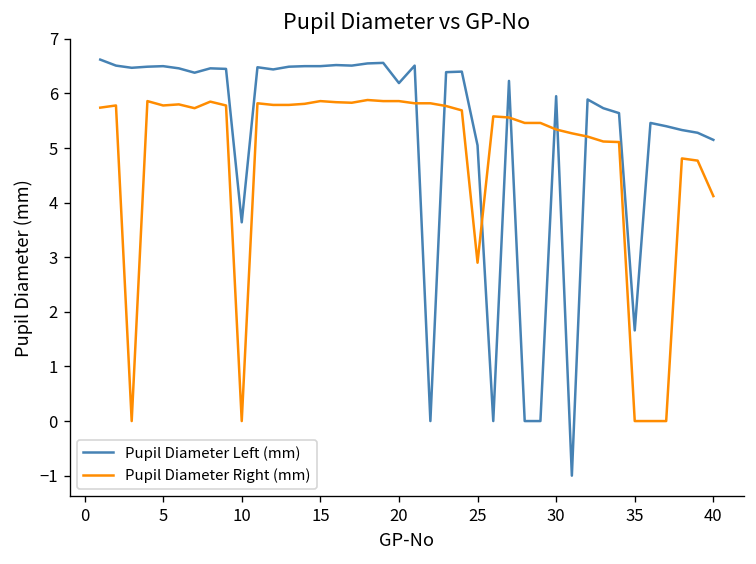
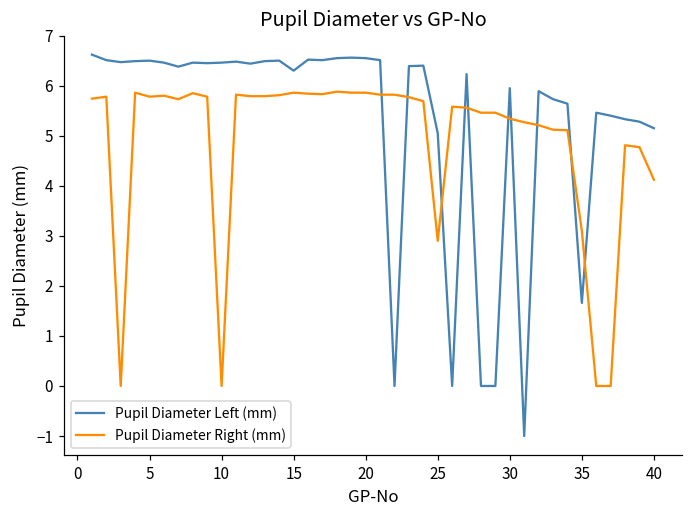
  {
    "Pupil Diameter Left (mm)": {
      "5": 6.5,
-     "10": 3.6,
-     "15": 6.5,
-     "20": 6.2,
+     "10": 6.5,
+     "15": 6.3,
+     "20": 6.6,
      "25": 5.1,
      "30": 6.0,
      "35": 1.7,
      "40": 5.2
    },
    "Pupil Diameter Right (mm)": {
      "5": 5.8,
      "10": 0.0,
      "15": 5.9,
      "20": 5.9,
      "25": 2.9,
      "30": 5.3,
-     "35": 0.0,
+     "35": 3.1,
      "40": 4.1
    }
  }
